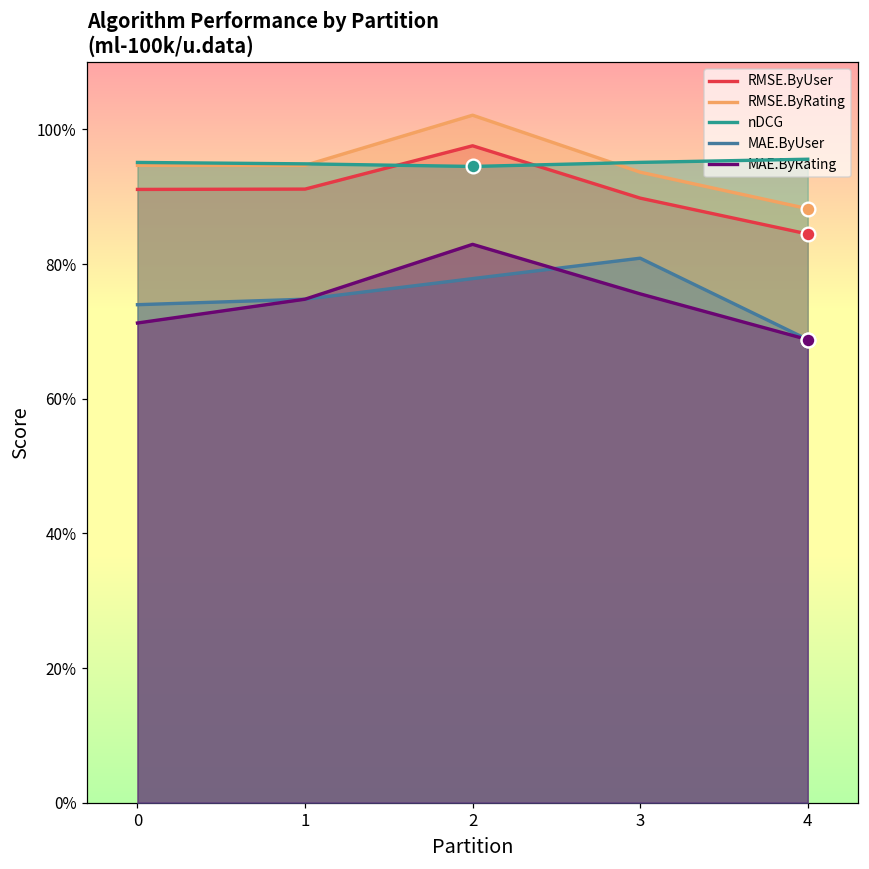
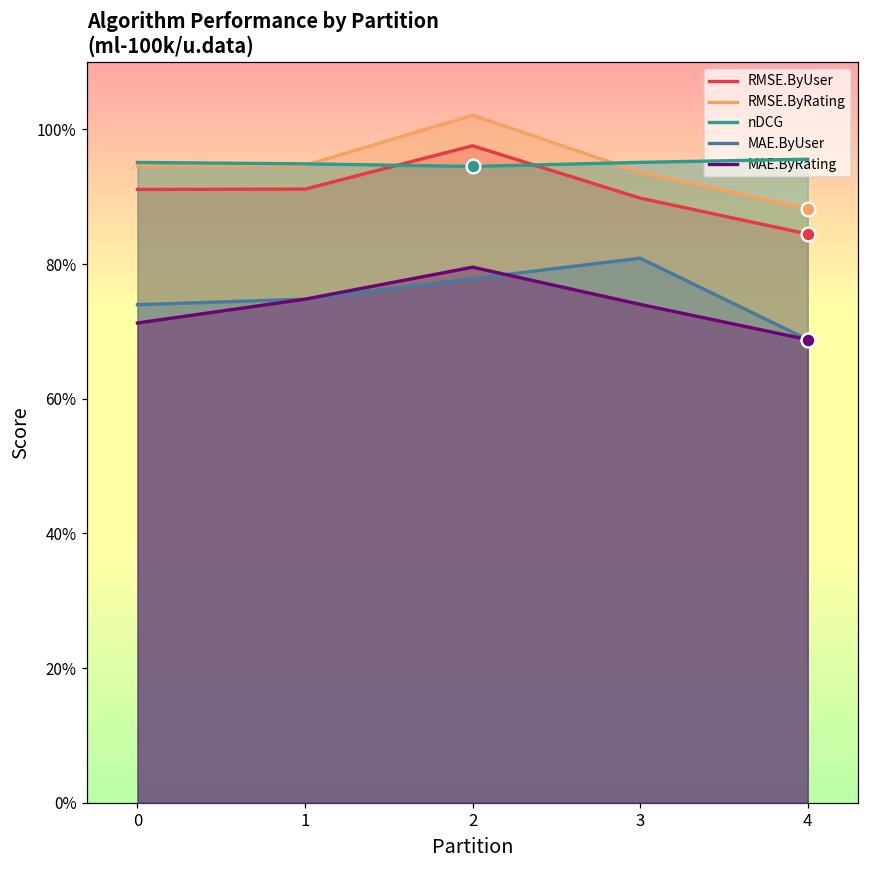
  {
    "MAE.ByRating": {
      "0": "71%",
-     "2": "83%",
-     "3": "76%"
+     "2": "80%",
+     "3": "74%"
    }
  }
